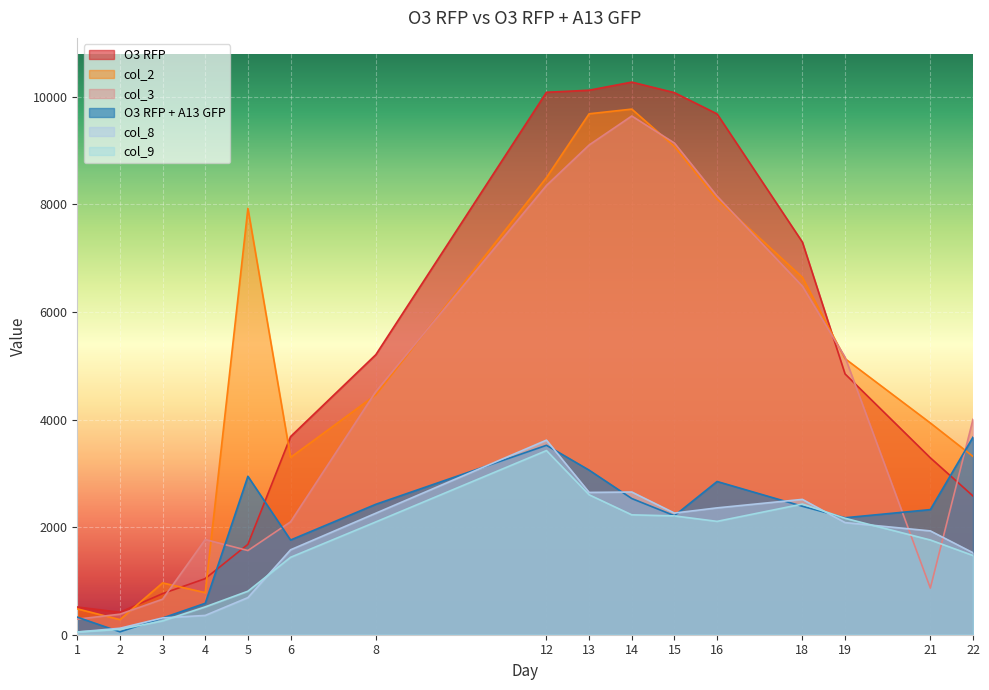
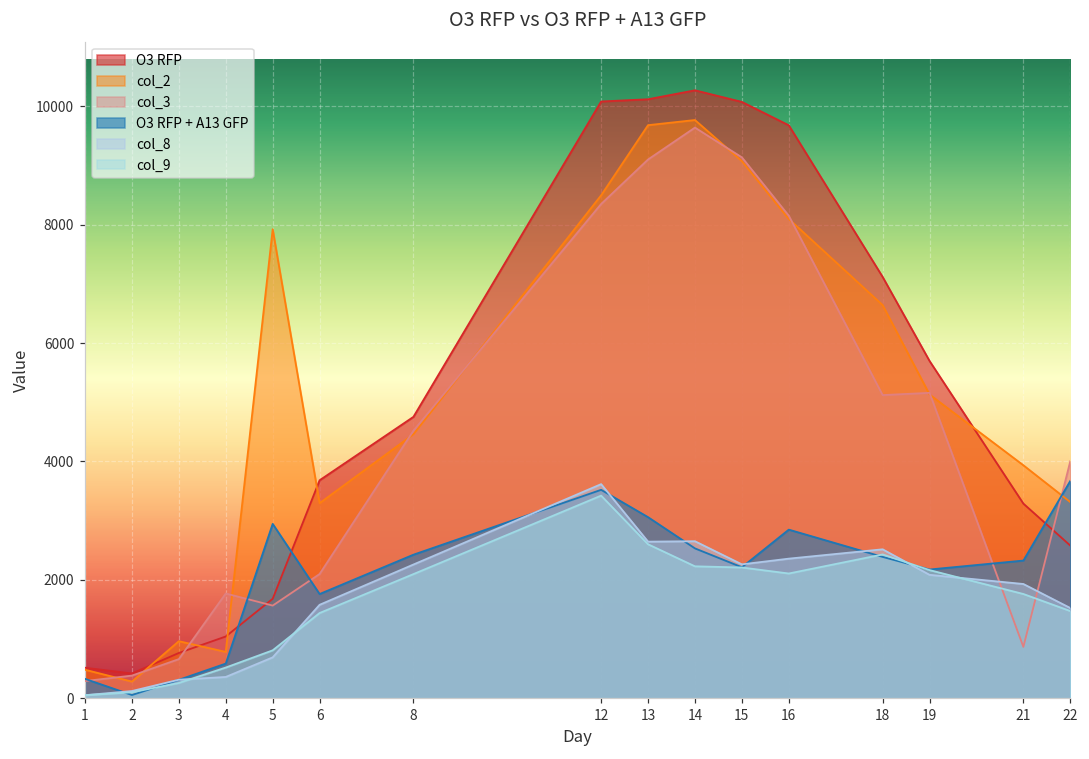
  {
    "O3 RFP": {
      "3": 800,
      "4": 1000,
      "5": 1700,
      "6": 3700,
-     "8": 5200,
+     "8": 4800,
      "12": 10100,
      "13": 10100,
      "14": 10300,
      "15": 10100,
      "16": 9700,
-     "18": 7300,
-     "19": 4800,
+     "18": 7100,
+     "19": 5700,
      "21": 3300,
      "22": 2600
    },
    "col_2": {
      "2": 300,
      "3": 1000,
      "4": 800,
      "5": 7900,
      "6": 3300,
      "8": 4500,
      "12": 8500,
      "13": 9700,
      "14": 9800,
      "15": 9100,
      "16": 8100,
      "18": 6600,
      "21": 3900,
      "22": 3300
    },
    "col_3": {
      "3": 700,
      "4": 1800,
      "5": 1600,
      "6": 2100,
      "8": 4500,
      "12": 8300,
      "13": 9100,
      "14": 9600,
      "15": 9100,
      "16": 8200,
-     "18": 6500,
+     "18": 5100,
      "21": 900,
      "22": 4000
    },
    "O3 RFP + A13 GFP": {
      "4": 600,
      "5": 2900,
      "6": 1800,
      "8": 2400,
      "12": 3500,
      "13": 3100,
      "14": 2500,
      "16": 2800,
      "21": 2300,
      "22": 3700
    }
  }
